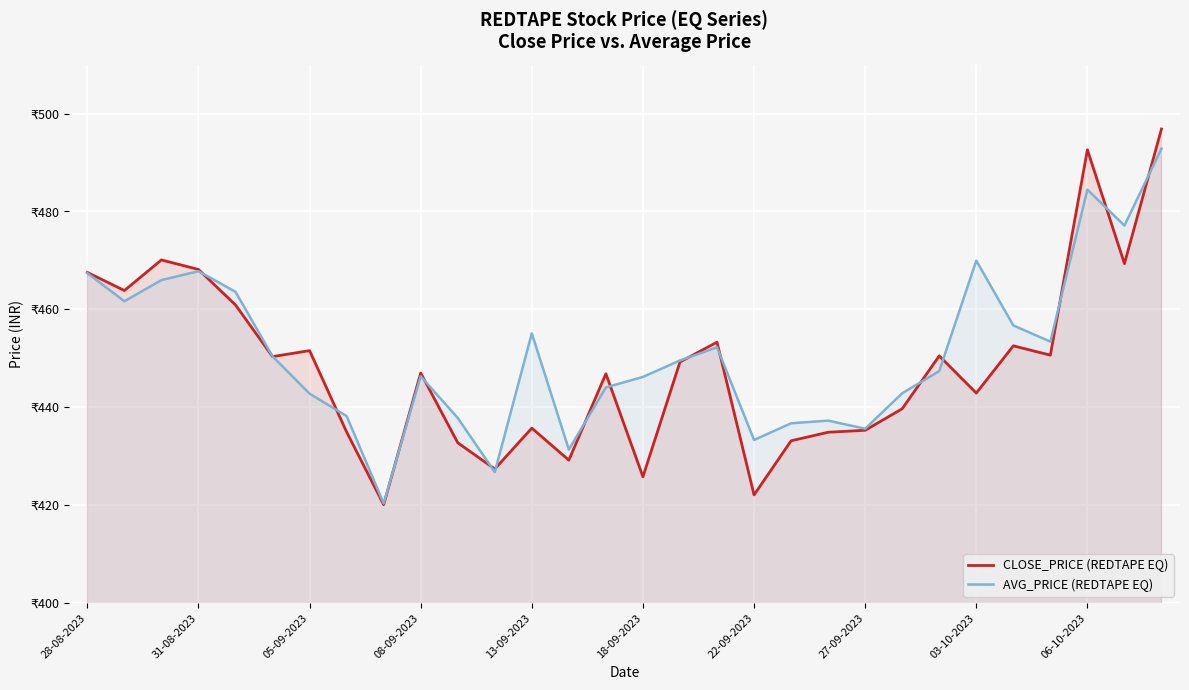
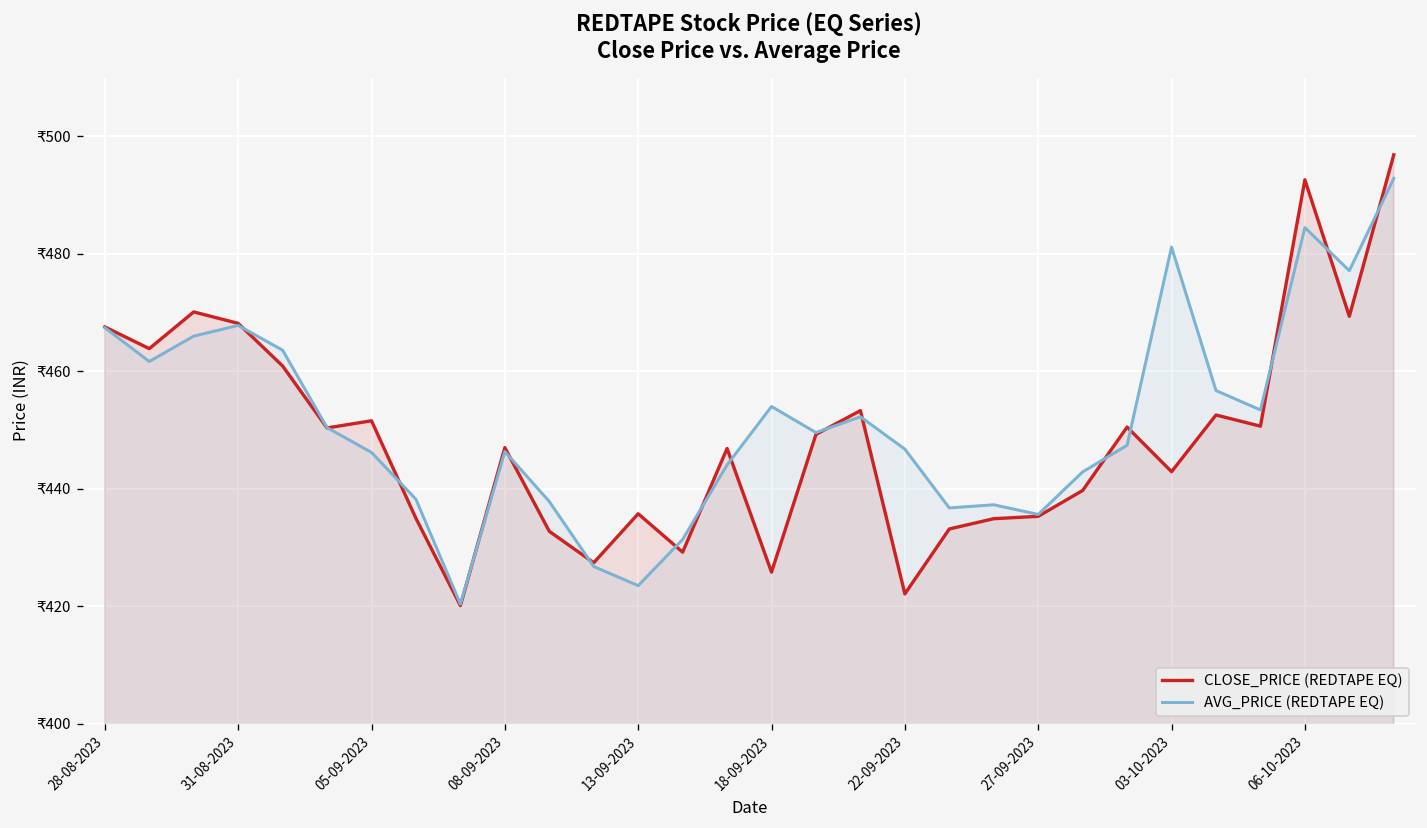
  {
    "CLOSE_PRICE (REDTAPE EQ)": {
      "05-09-2023": "₹452",
      "08-09-2023": "₹447",
      "13-09-2023": "₹436",
      "18-09-2023": "₹426",
      "22-09-2023": "₹422",
      "03-10-2023": "₹443",
      "06-10-2023": "₹493"
    },
    "AVG_PRICE (REDTAPE EQ)": {
-     "05-09-2023": "₹443",
+     "05-09-2023": "₹446",
      "08-09-2023": "₹446",
-     "13-09-2023": "₹455",
-     "18-09-2023": "₹446",
-     "22-09-2023": "₹433",
-     "03-10-2023": "₹470",
+     "13-09-2023": "₹424",
+     "18-09-2023": "₹454",
+     "22-09-2023": "₹447",
+     "03-10-2023": "₹481",
      "06-10-2023": "₹484"
    }
  }
